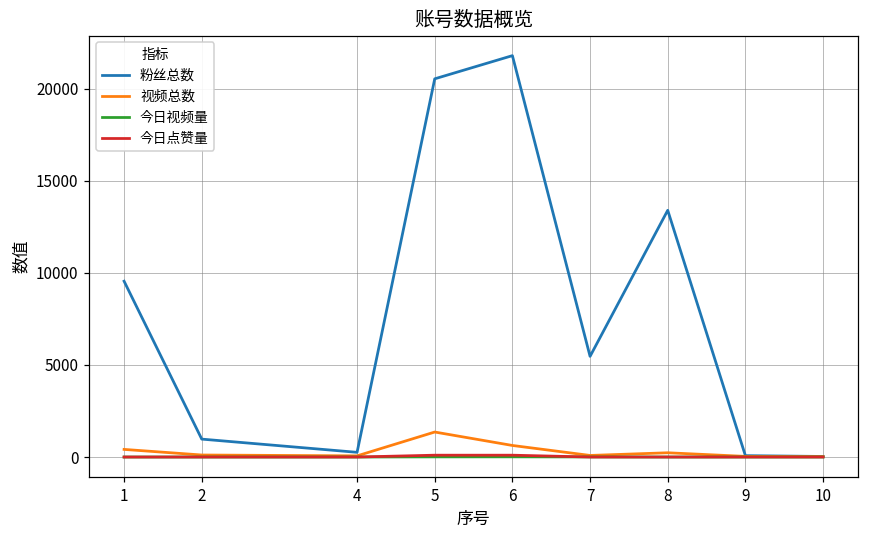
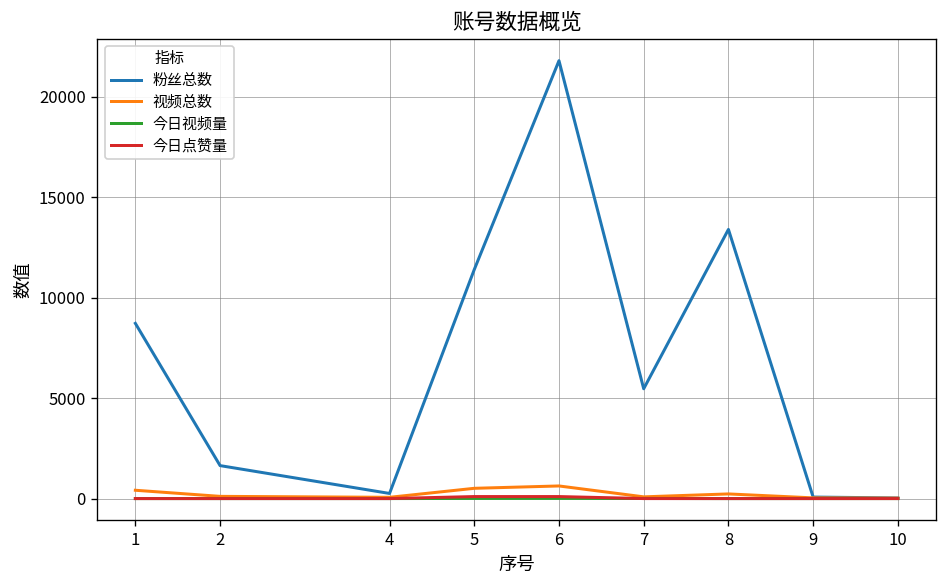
  {
    "粉丝总数": {
-     "1": 9500,
-     "2": 1000,
+     "1": 8700,
+     "2": 1600,
      "4": 300,
-     "5": 20500,
+     "5": 11400,
      "6": 21800,
      "7": 5500,
      "8": 13400
    },
    "视频总数": {
      "1": 400,
-     "5": 1400,
+     "5": 500,
      "6": 600,
      "8": 200
    }
  }
